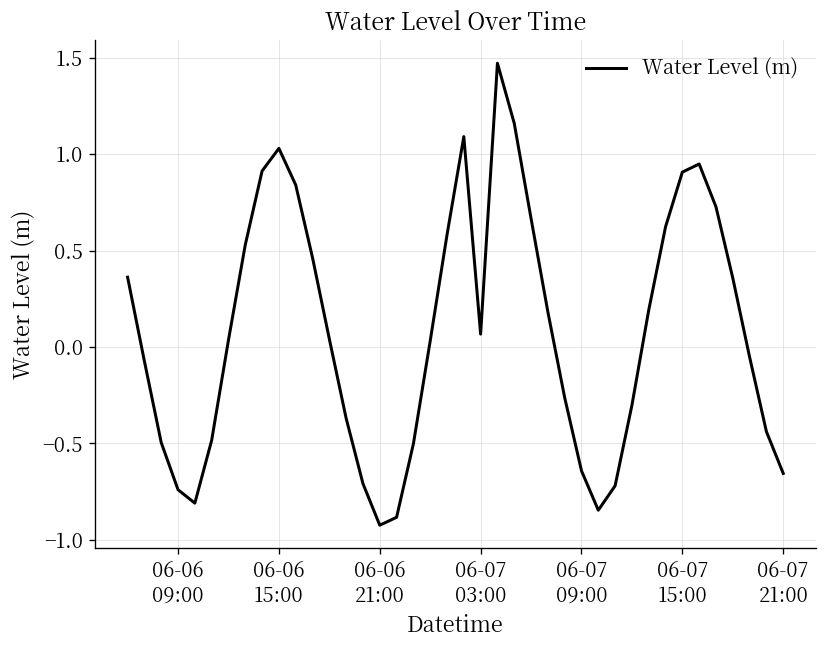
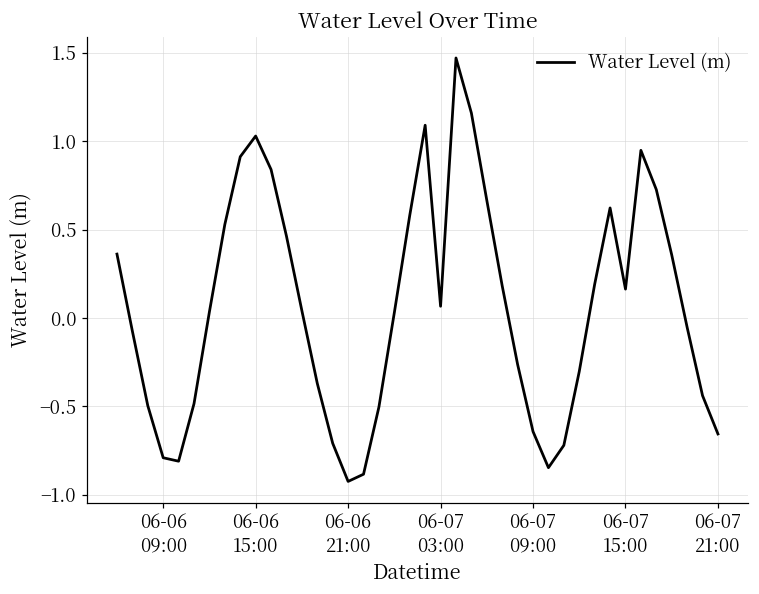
  {
-   "06-06 09:00": -0.74,
+   "06-06 09:00": -0.79,
    "06-06 15:00": 1.03,
    "06-06 21:00": -0.92,
    "06-07 03:00": 0.07,
    "06-07 09:00": -0.64,
-   "06-07 15:00": 0.91,
+   "06-07 15:00": 0.16,
    "06-07 21:00": -0.66
  }
